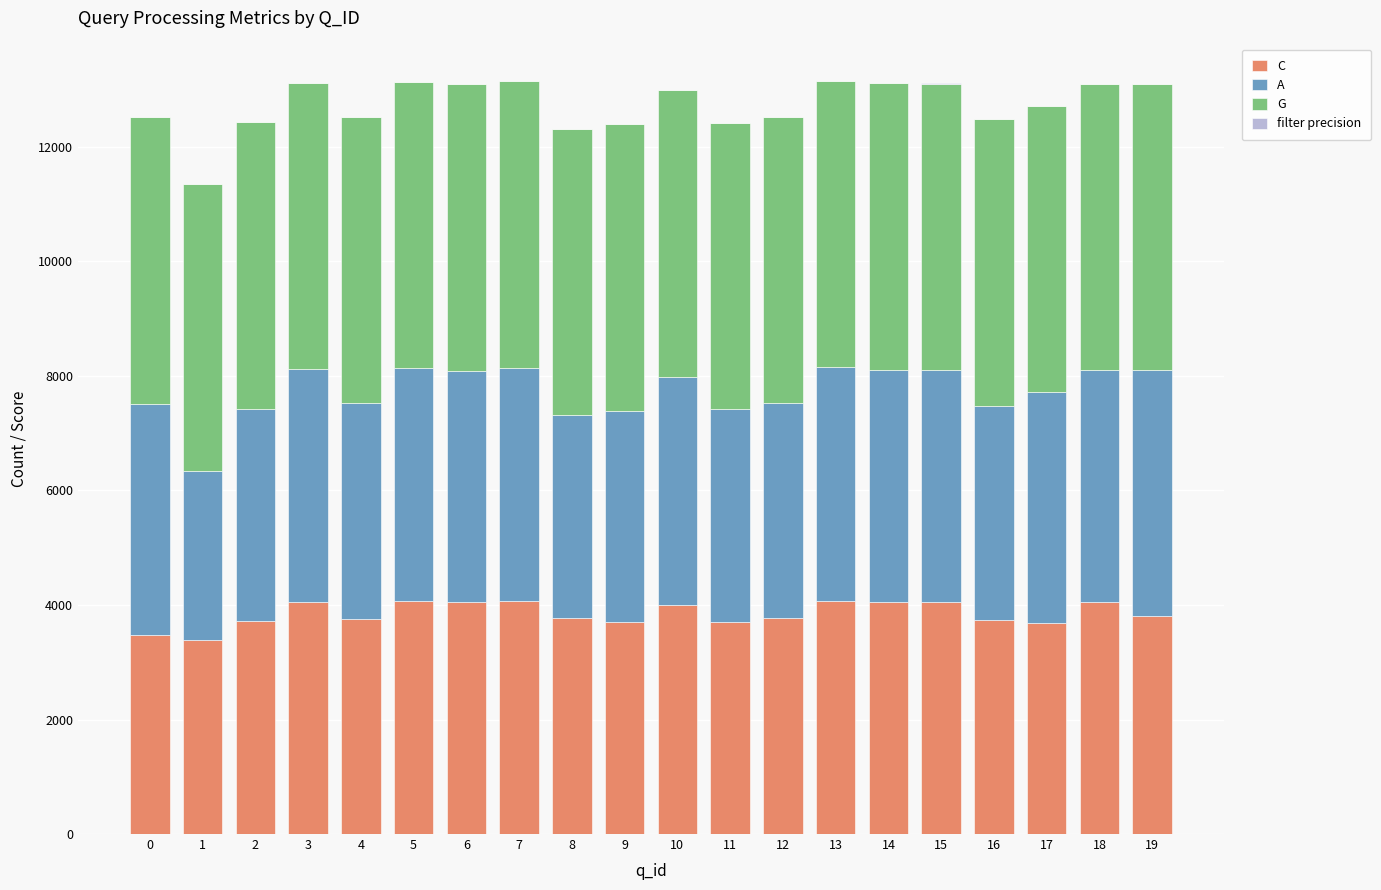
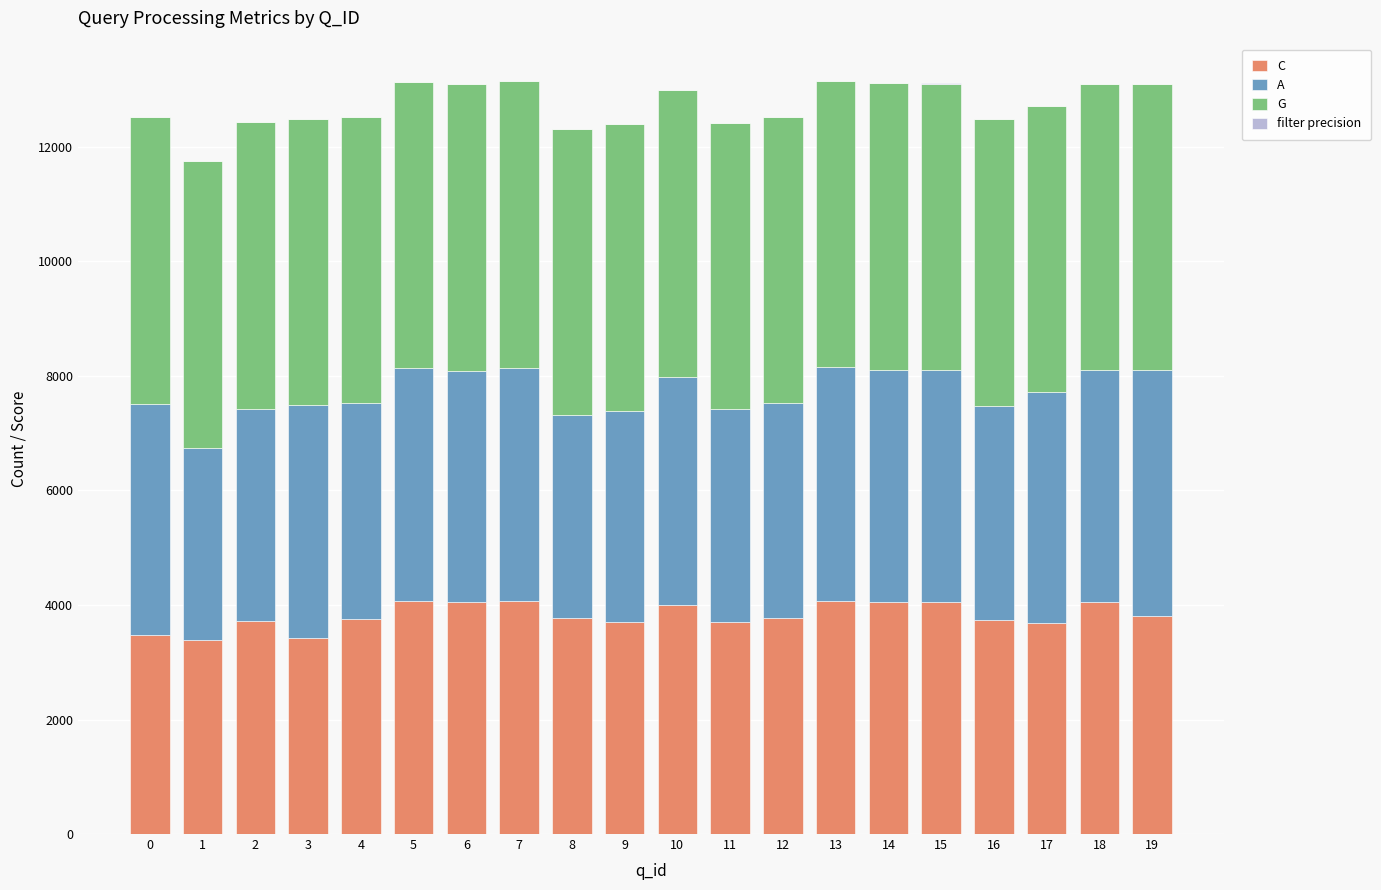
  {
    "C": {
      "0": 3500,
      "1": 3400,
      "2": 3700,
-     "3": 4100,
+     "3": 3400,
      "4": 3800,
      "5": 4100,
      "6": 4000,
      "7": 4100,
      "8": 3800,
      "9": 3700,
      "10": 4000,
      "11": 3700,
      "12": 3800,
      "13": 4100,
      "14": 4100,
      "15": 4100,
      "16": 3700,
      "17": 3700,
      "18": 4100,
      "19": 3800
    },
    "A": {
      "0": 4000,
-     "1": 3000,
+     "1": 3400,
      "2": 3700,
      "3": 4100,
      "4": 3800,
      "5": 4100,
      "6": 4000,
      "7": 4100,
      "8": 3500,
      "9": 3700,
      "10": 4000,
      "11": 3700,
      "12": 3800,
      "13": 4100,
      "14": 4100,
      "15": 4100,
      "16": 3700,
      "17": 4000,
      "18": 4100,
      "19": 4300
    },
    "G": {
      "0": 5000,
      "1": 5000,
      "2": 5000,
      "3": 5000,
      "4": 5000,
      "5": 5000,
      "6": 5000,
      "7": 5000,
      "8": 5000,
      "9": 5000,
      "10": 5000,
      "11": 5000,
      "12": 5000,
      "13": 5000,
      "14": 5000,
      "15": 5000,
      "16": 5000,
      "17": 5000,
      "18": 5000,
      "19": 5000
    }
  }
